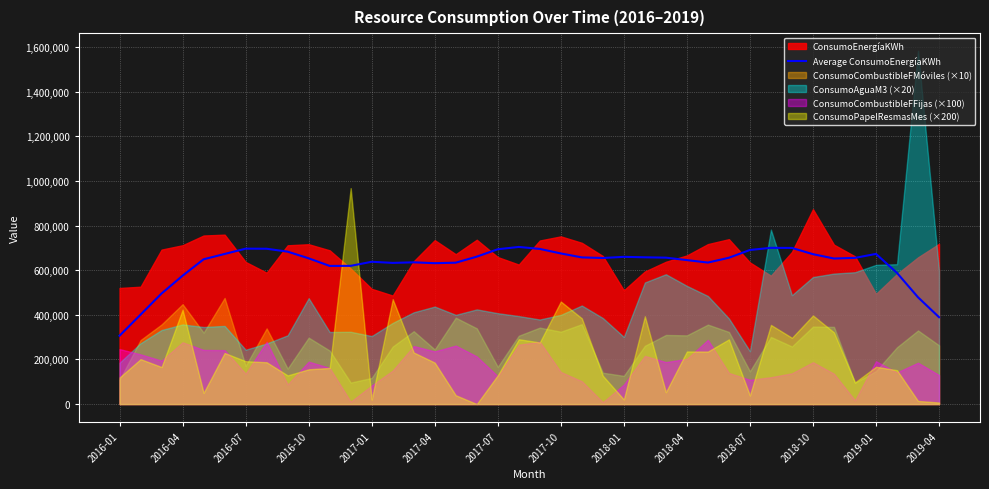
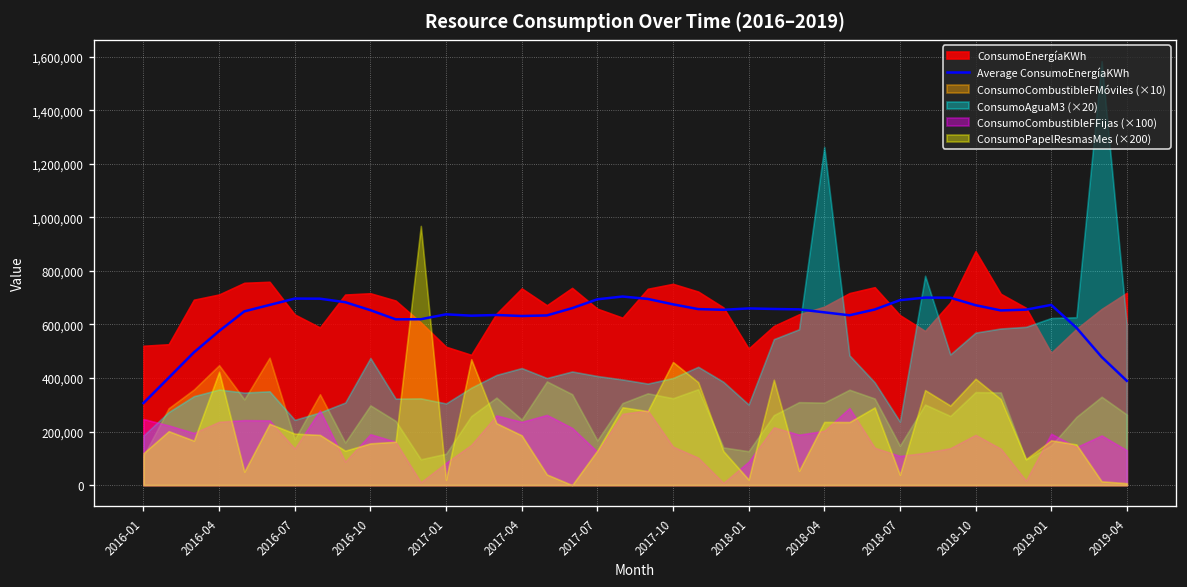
  {
    "Average ConsumoEnergíaKWh": {
      "2016-01": "310,000",
      "2016-04": "580,000",
      "2016-07": "700,000",
      "2016-10": "650,000",
      "2017-01": "640,000",
      "2017-04": "630,000",
      "2017-07": "690,000",
      "2017-10": "680,000",
      "2018-01": "660,000",
      "2018-04": "650,000",
      "2018-07": "690,000",
      "2018-10": "670,000",
      "2019-01": "670,000",
      "2019-04": "390,000"
    },
    "ConsumoEnergíaKWh": {
      "2016-01": "520,000",
      "2016-04": "710,000",
      "2016-07": "640,000",
      "2016-10": "720,000",
      "2017-01": "520,000",
      "2017-04": "730,000",
      "2017-07": "660,000",
      "2017-10": "750,000",
      "2018-01": "510,000",
      "2018-04": "670,000",
      "2018-07": "630,000",
      "2018-10": "870,000",
      "2019-01": "490,000",
      "2019-04": "720,000"
    },
    "ConsumoAguaM3 (×20)": {
      "2016-01": "190,000",
      "2016-04": "360,000",
      "2016-07": "240,000",
      "2016-10": "470,000",
      "2017-01": "300,000",
      "2017-04": "440,000",
      "2017-07": "410,000",
      "2017-10": "400,000",
      "2018-01": "300,000",
-     "2018-04": "530,000",
+     "2018-04": "1,260,000",
      "2018-07": "240,000",
      "2018-10": "570,000",
      "2019-01": "620,000",
      "2019-04": "600,000"
    },
    "ConsumoCombustibleFFijas (×100)": {
      "2016-01": "250,000",
-     "2016-04": "280,000",
+     "2016-04": "240,000",
      "2016-07": "140,000",
      "2016-10": "190,000",
      "2017-01": "80,000",
      "2017-10": "140,000",
      "2018-01": "90,000",
      "2018-04": "200,000",
      "2018-07": "110,000",
      "2018-10": "190,000",
      "2019-01": "190,000",
      "2019-04": "130,000"
    }
  }
